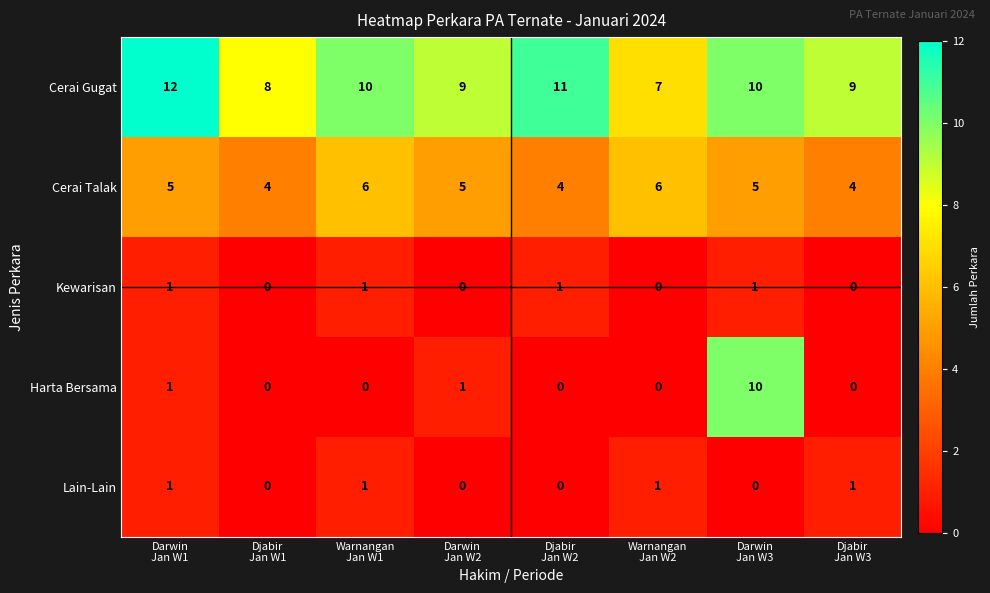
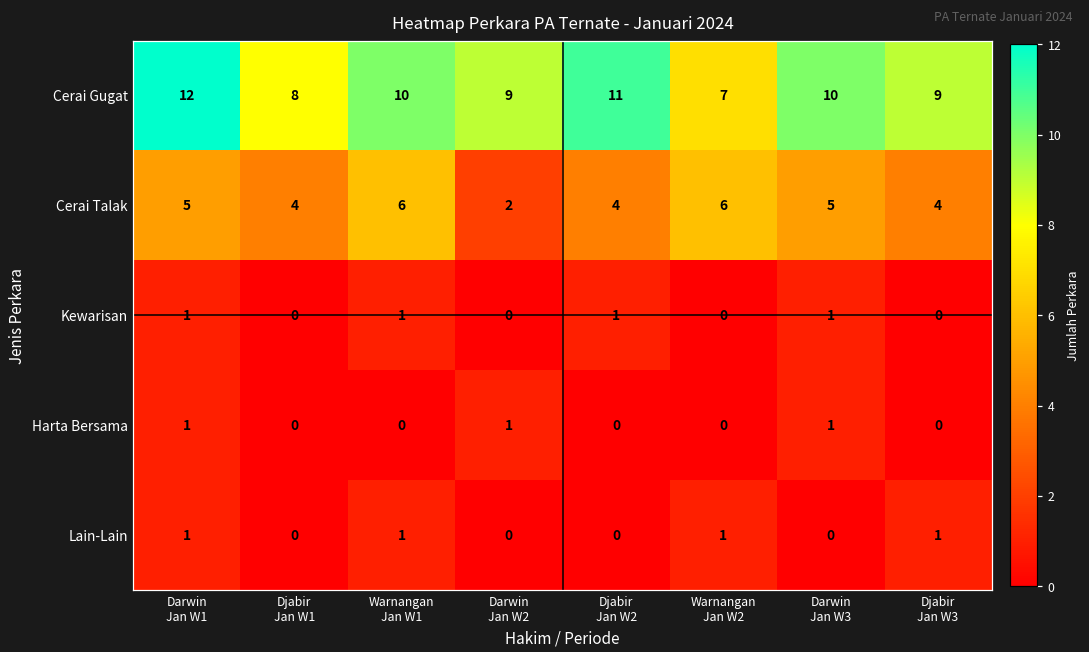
  {
    "Cerai Gugat": {
      "Darwin Jan W1": 12,
      "Djabir Jan W1": 8,
      "Warnangan Jan W1": 10,
      "Darwin Jan W2": 9,
      "Djabir Jan W2": 11,
      "Warnangan Jan W2": 7,
      "Darwin Jan W3": 10,
      "Djabir Jan W3": 9
    },
    "Cerai Talak": {
      "Darwin Jan W1": 5,
      "Djabir Jan W1": 4,
      "Warnangan Jan W1": 6,
-     "Darwin Jan W2": 5,
+     "Darwin Jan W2": 2,
      "Djabir Jan W2": 4,
      "Warnangan Jan W2": 6,
      "Darwin Jan W3": 5,
      "Djabir Jan W3": 4
    },
    "Kewarisan": {
      "Darwin Jan W1": 1,
      "Djabir Jan W1": 0,
      "Warnangan Jan W1": 1,
      "Darwin Jan W2": 0,
      "Djabir Jan W2": 1,
      "Warnangan Jan W2": 0,
      "Darwin Jan W3": 1,
      "Djabir Jan W3": 0
    },
    "Harta Bersama": {
      "Darwin Jan W1": 1,
      "Djabir Jan W1": 0,
      "Warnangan Jan W1": 0,
      "Darwin Jan W2": 1,
      "Djabir Jan W2": 0,
      "Warnangan Jan W2": 0,
-     "Darwin Jan W3": 10,
+     "Darwin Jan W3": 1,
      "Djabir Jan W3": 0
    },
    "Lain-Lain": {
      "Darwin Jan W1": 1,
      "Djabir Jan W1": 0,
      "Warnangan Jan W1": 1,
      "Darwin Jan W2": 0,
      "Djabir Jan W2": 0,
      "Warnangan Jan W2": 1,
      "Darwin Jan W3": 0,
      "Djabir Jan W3": 1
    }
  }
